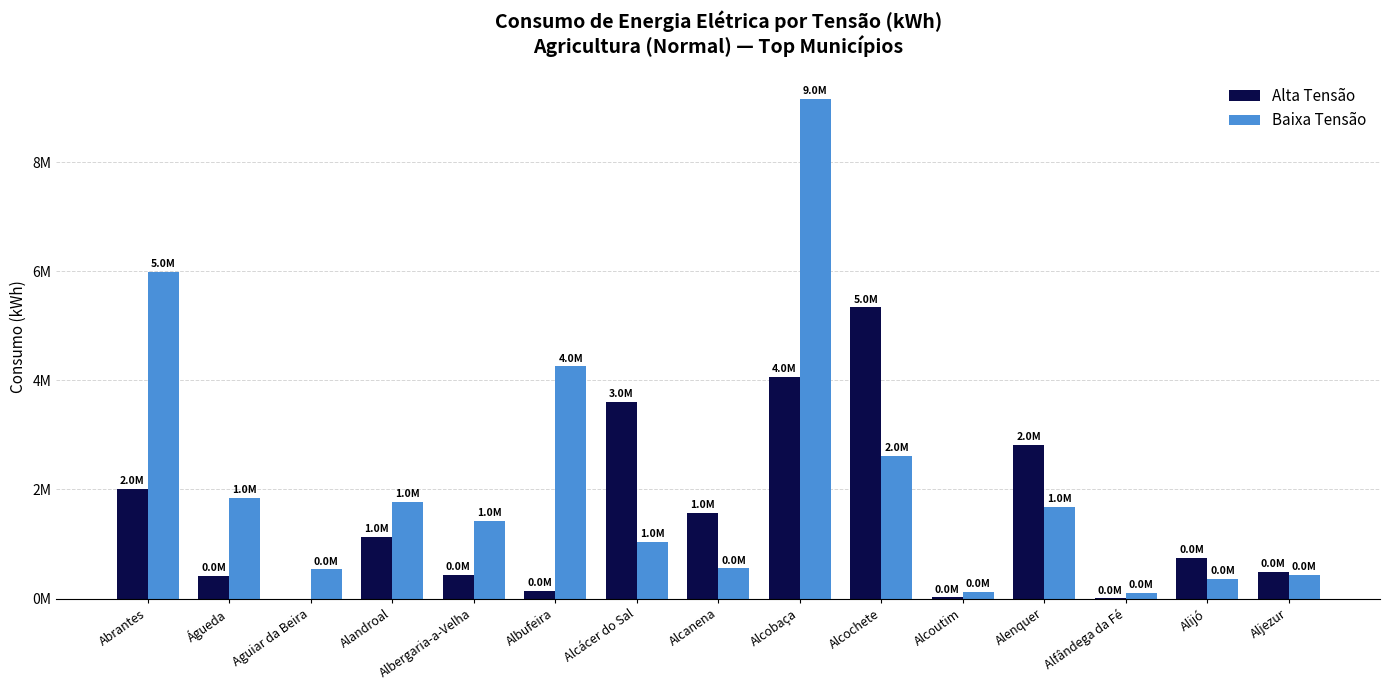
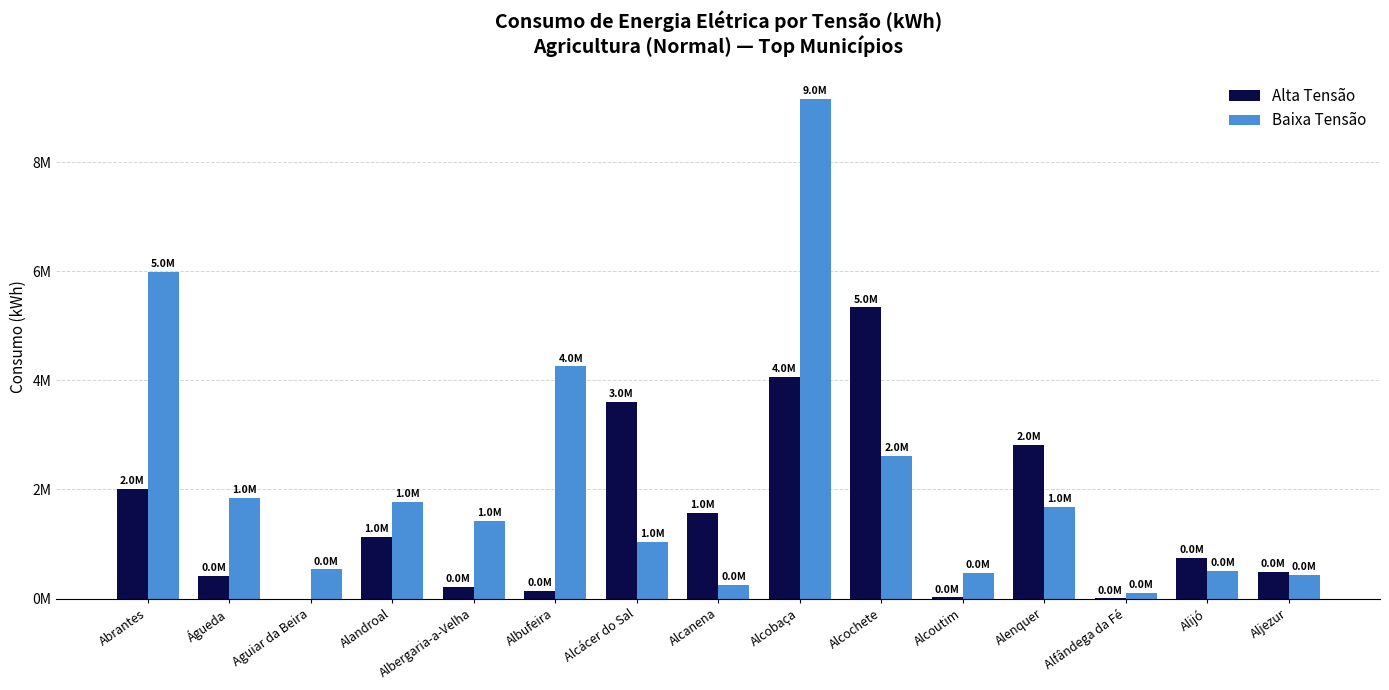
  {
    "Alta Tensão": {
      "Aguiar da Beira": 0,
-     "Albergaria-a-Velha": 400000
+     "Albergaria-a-Velha": 200000
    },
    "Baixa Tensão": {
-     "Alcanena": 600000,
-     "Alcoutim": 100000,
-     "Alijó": 400000
+     "Alcanena": 300000,
+     "Alcoutim": 500000,
+     "Alijó": 500000
    }
  }
